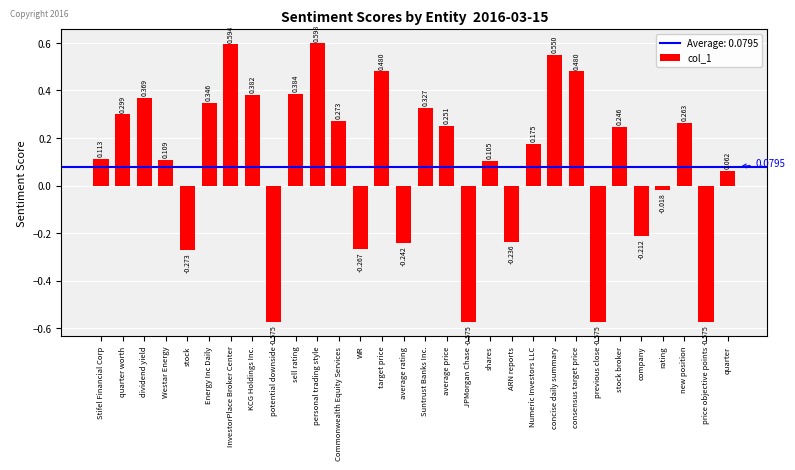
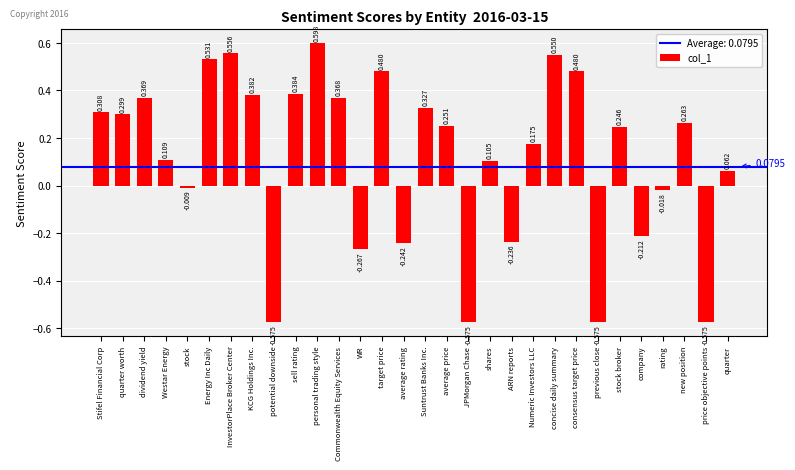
  {
-   "Stifel Financial Corp": 0.113,
+   "Stifel Financial Corp": 0.308,
    "quarter worth": 0.299,
    "dividend yield": 0.369,
    "Westar Energy": 0.109,
-   "stock": -0.273,
-   "Energy Inc Daily": 0.346,
-   "InvestorPlace Broker Center": 0.594,
+   "stock": -0.009,
+   "Energy Inc Daily": 0.531,
+   "InvestorPlace Broker Center": 0.556,
    "KCG Holdings Inc.": 0.382,
    "potential downside": -0.575,
    "sell rating": 0.384,
    "personal trading style": 0.598,
-   "Commonwealth Equity Services": 0.273,
+   "Commonwealth Equity Services": 0.368,
    "WR": -0.267,
    "target price": 0.480,
    "average rating": -0.242,
    "Suntrust Banks Inc.": 0.327,
    "average price": 0.251,
    "JPMorgan Chase": -0.575,
    "shares": 0.105,
    "ARN reports": -0.236,
    "Numeric Investors LLC": 0.175,
    "concise daily summary": 0.550,
    "consensus target price": 0.480,
    "previous close": -0.575,
    "stock broker": 0.246,
    "company": -0.212,
    "rating": -0.018,
    "new position": 0.263,
    "price objective points": -0.575,
    "quarter": 0.062
  }
